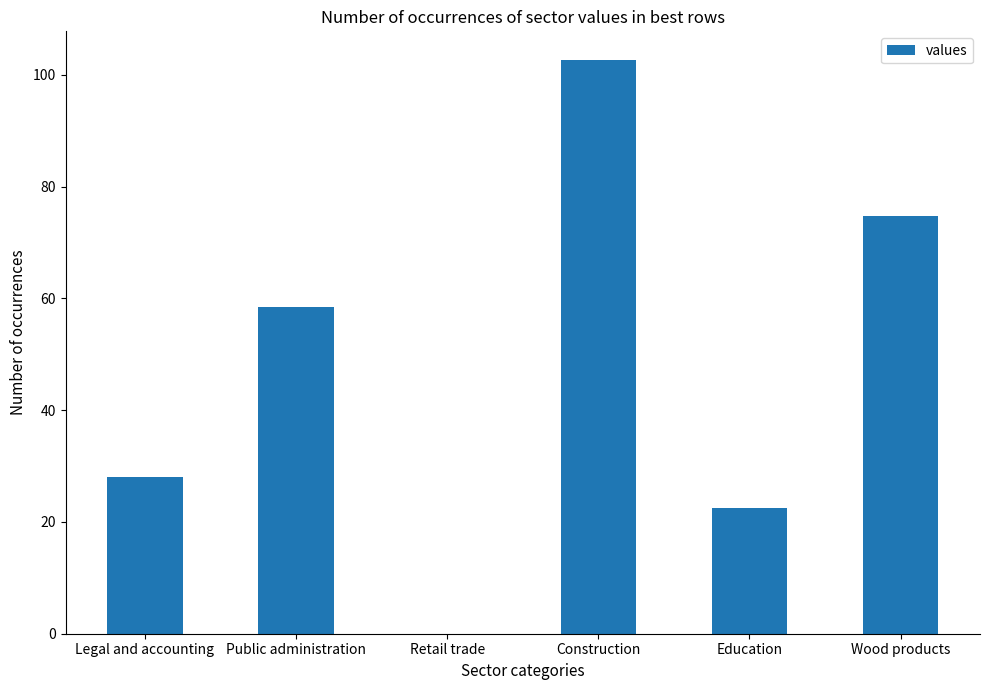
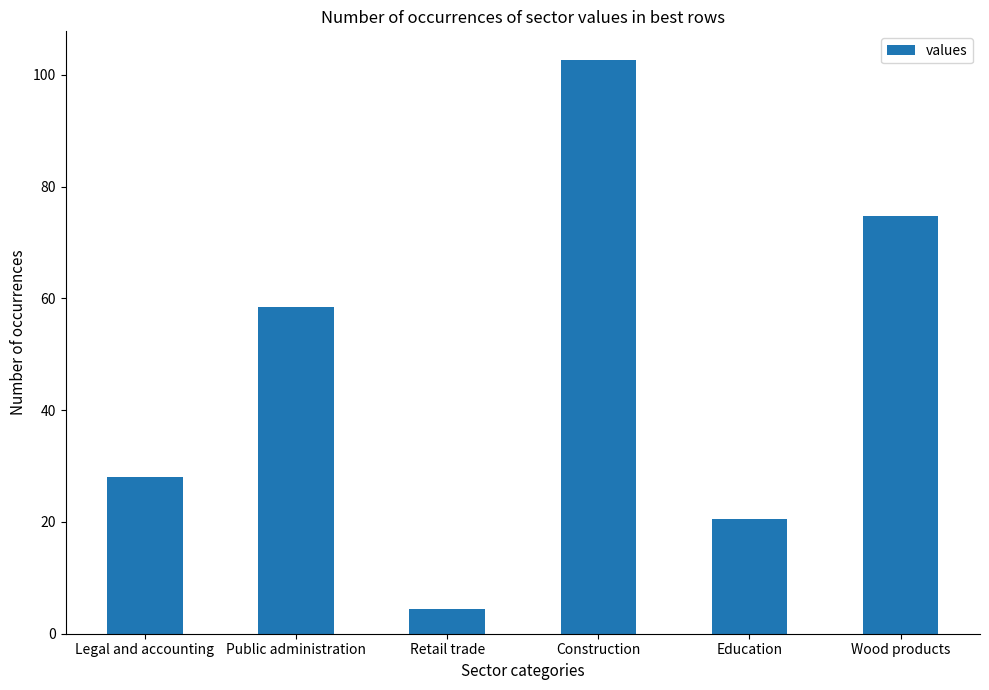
  {
    "Legal and accounting": 28,
    "Public administration": 58,
-   "Retail trade": 0,
+   "Retail trade": 5,
    "Construction": 103,
-   "Education": 22,
+   "Education": 21,
    "Wood products": 75
  }
